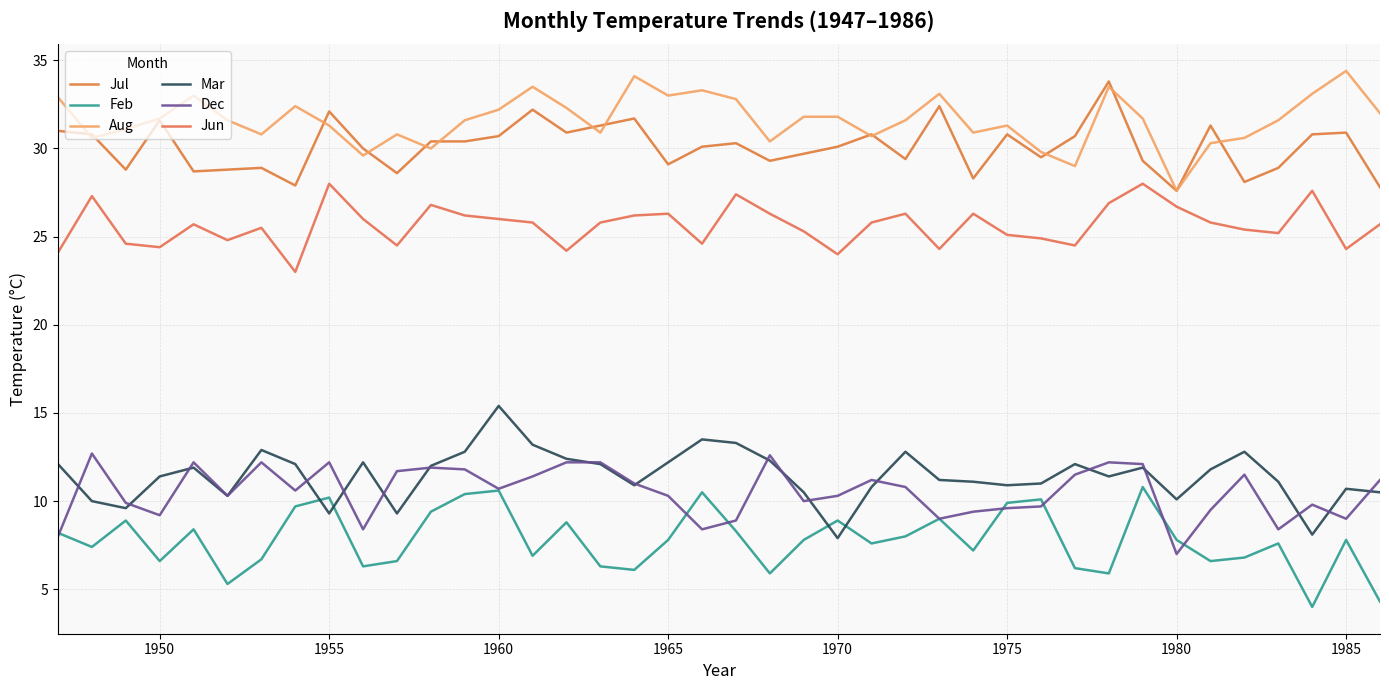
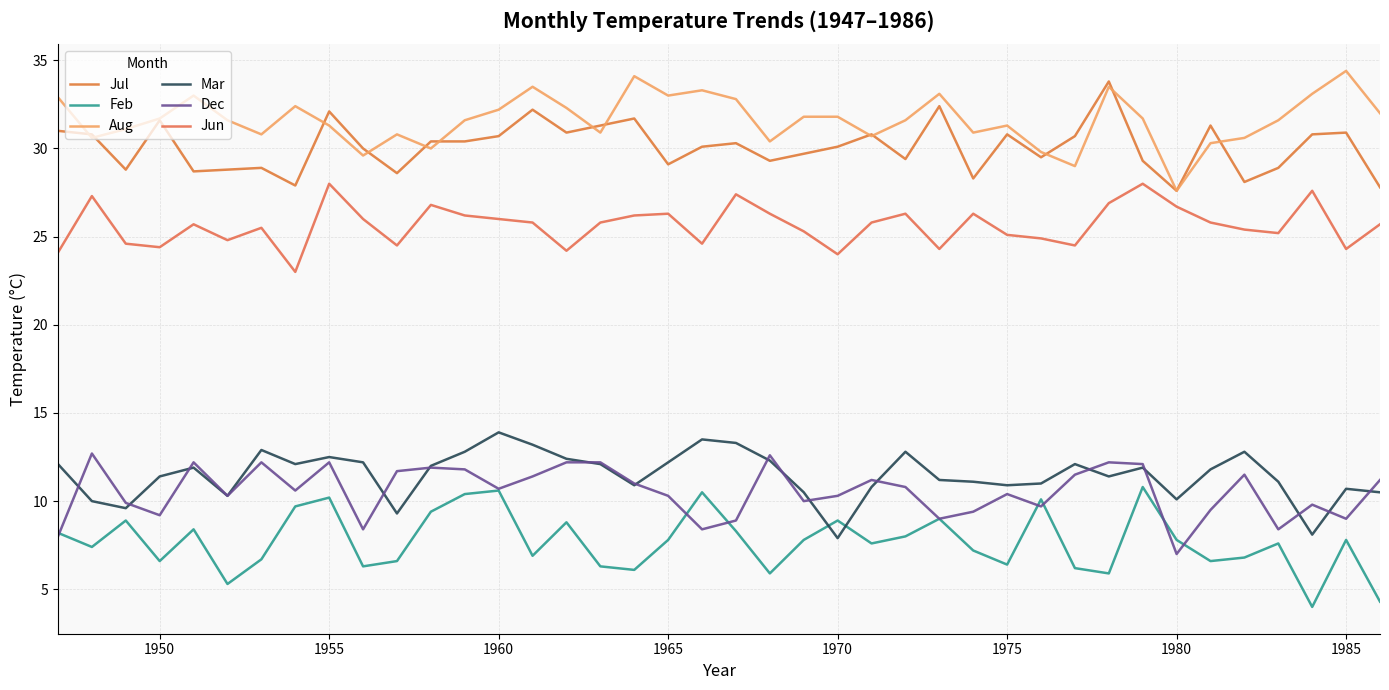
  {
    "Feb": {
      "1950": 6.6,
      "1955": 10.2,
      "1965": 7.8,
      "1970": 8.9,
-     "1975": 9.9,
+     "1975": 6.4,
      "1980": 7.8,
      "1985": 7.8
    },
    "Mar": {
      "1950": 11.4,
-     "1955": 9.3,
-     "1960": 15.4,
+     "1955": 12.5,
+     "1960": 13.9,
      "1965": 12.2,
      "1970": 7.9,
      "1975": 10.9,
      "1980": 10.1,
      "1985": 10.7
    },
    "Dec": {
      "1950": 9.2,
      "1955": 12.2,
      "1965": 10.3,
      "1970": 10.3,
-     "1975": 9.6,
+     "1975": 10.4,
      "1980": 7.0,
      "1985": 9.0
    }
  }
